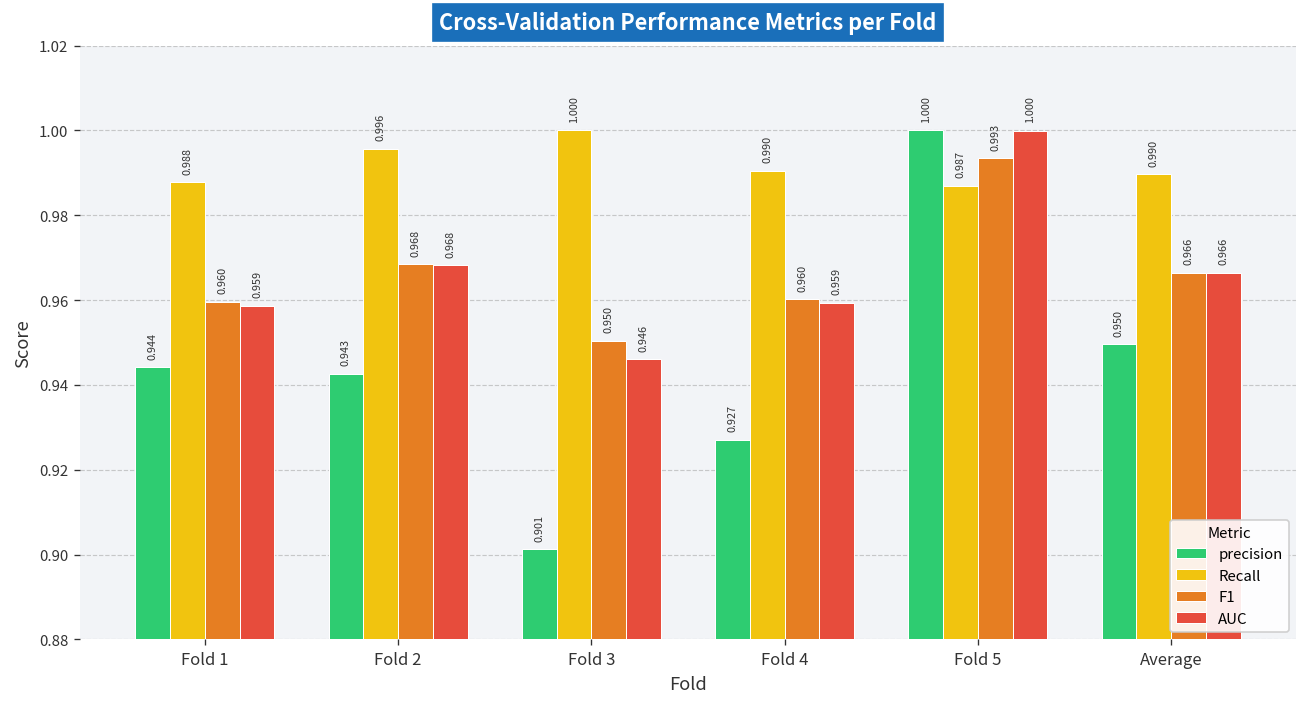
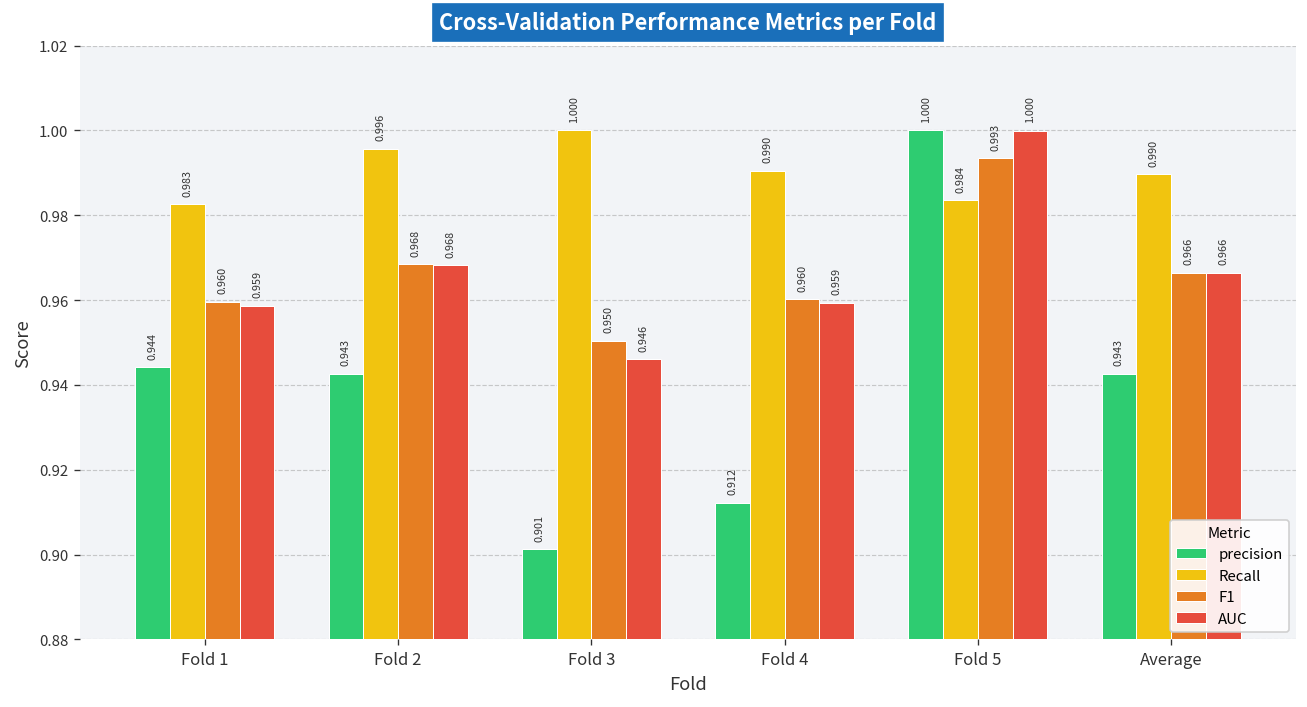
  {
    "precision": {
      "Fold 1": 0.944,
      "Fold 2": 0.943,
      "Fold 3": 0.901,
-     "Fold 4": 0.927,
+     "Fold 4": 0.912,
      "Fold 5": 1.000,
-     "Average": 0.950
+     "Average": 0.943
    },
    "Recall": {
-     "Fold 1": 0.988,
+     "Fold 1": 0.983,
      "Fold 2": 0.996,
      "Fold 3": 1.000,
      "Fold 4": 0.990,
-     "Fold 5": 0.987,
+     "Fold 5": 0.984,
      "Average": 0.990
    }
  }
